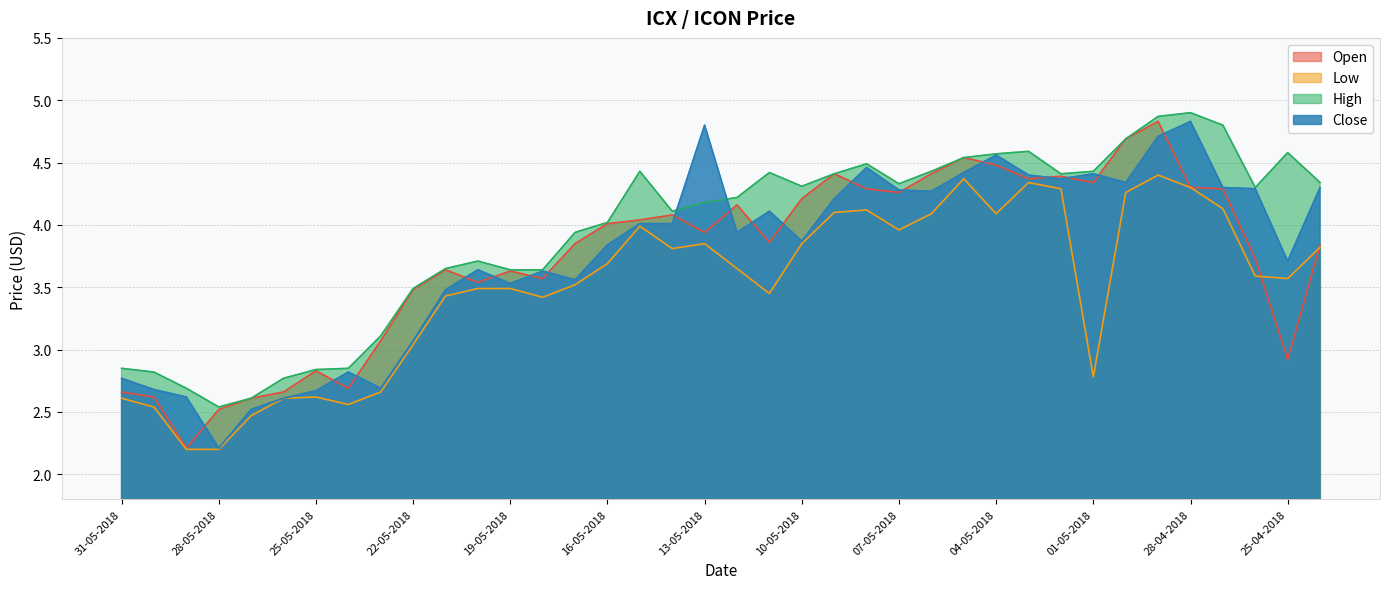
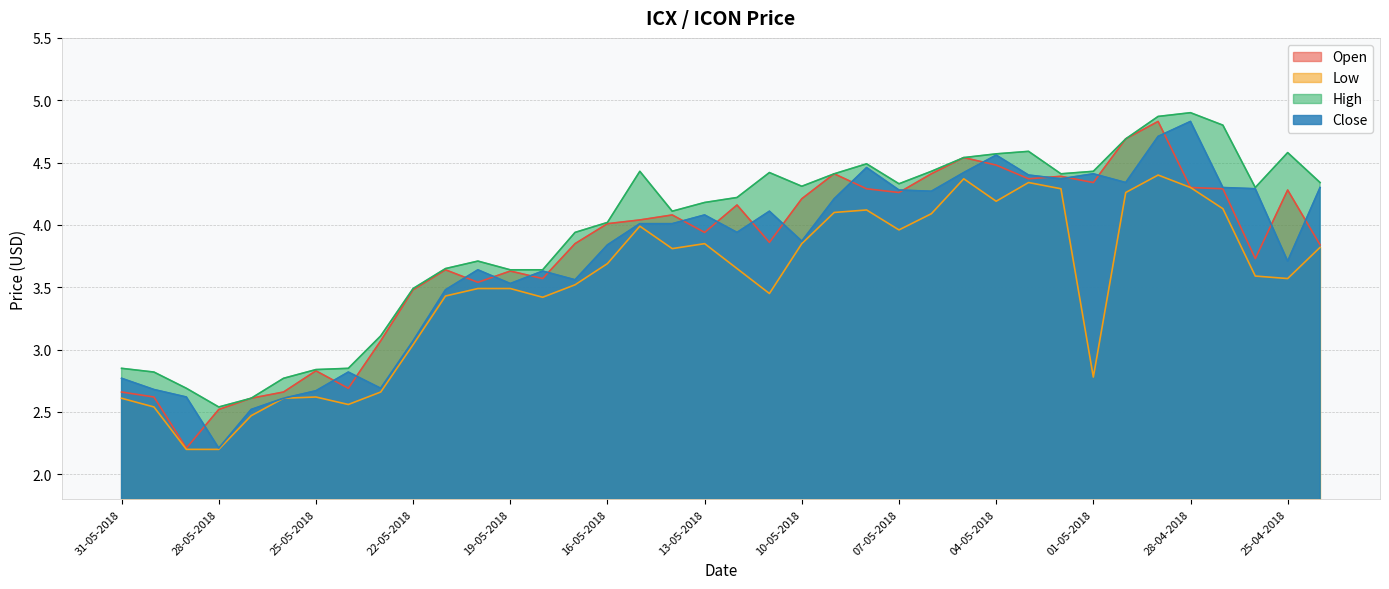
  {
    "Open": {
      "31-05-2018": 2.66,
      "13-05-2018": 3.94,
      "10-05-2018": 4.21,
      "04-05-2018": 4.48,
      "01-05-2018": 4.34,
-     "25-04-2018": 2.92
+     "25-04-2018": 4.28
    },
    "Low": {
      "31-05-2018": 2.61,
      "25-05-2018": 2.62,
      "22-05-2018": 3.04,
      "19-05-2018": 3.49,
      "16-05-2018": 3.69,
      "13-05-2018": 3.85,
      "07-05-2018": 3.96,
-     "04-05-2018": 4.09,
+     "04-05-2018": 4.19,
      "01-05-2018": 2.78,
      "25-04-2018": 3.57
    },
    "High": {
      "31-05-2018": 2.85,
      "13-05-2018": 4.18,
      "10-05-2018": 4.31,
      "07-05-2018": 4.33,
      "28-04-2018": 4.90,
      "25-04-2018": 4.58
    },
    "Close": {
      "31-05-2018": 2.77,
      "25-05-2018": 2.67,
      "22-05-2018": 3.07,
      "19-05-2018": 3.53,
      "16-05-2018": 3.84,
-     "13-05-2018": 4.80,
+     "13-05-2018": 4.08,
      "28-04-2018": 4.83,
      "25-04-2018": 3.71
    }
  }
